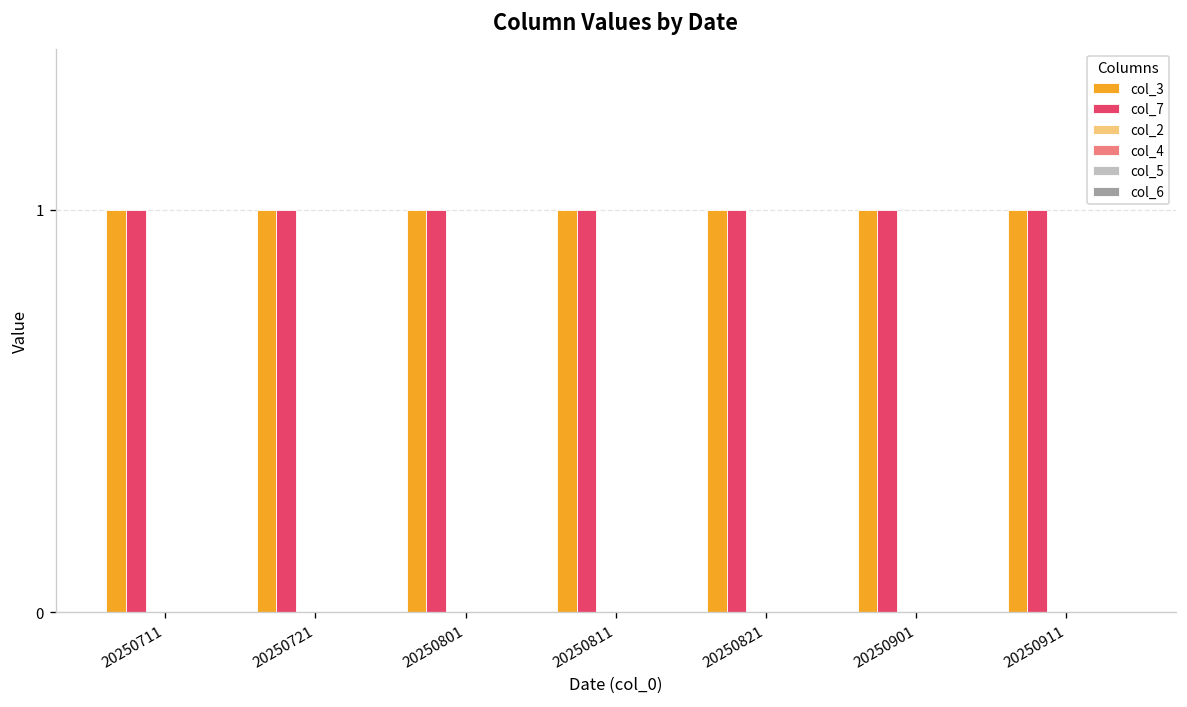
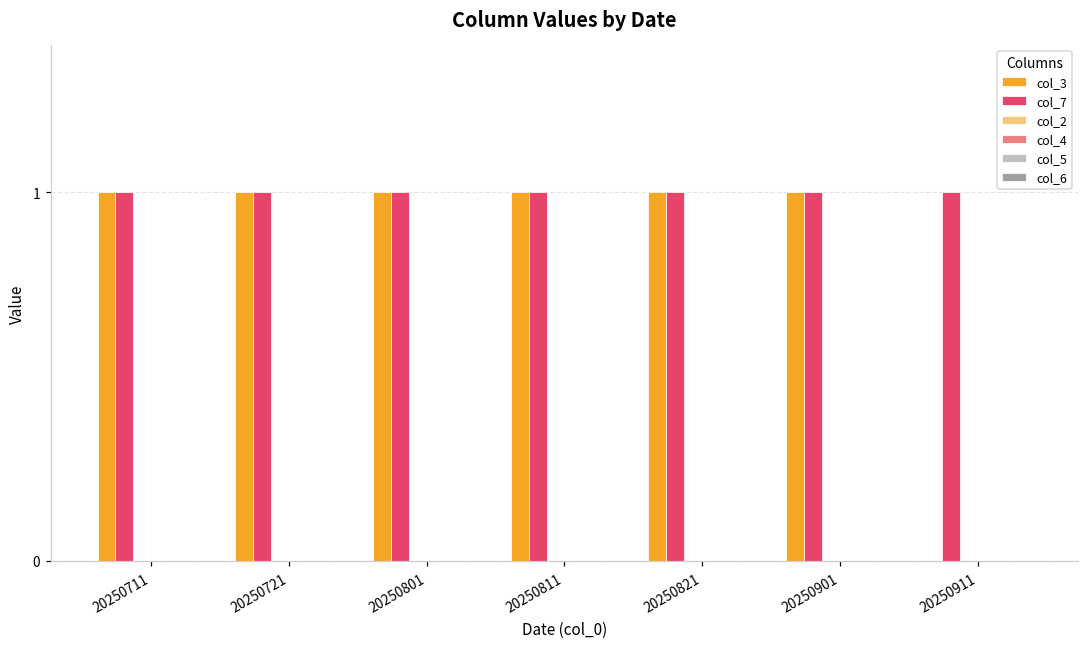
  {
    "col_3": {
      "20250711": 1,
      "20250721": 1,
      "20250801": 1,
      "20250811": 1,
      "20250821": 1,
      "20250901": 1,
-     "20250911": 1
+     "20250911": 0
    },
    "col_7": {
      "20250711": 1,
      "20250721": 1,
      "20250801": 1,
      "20250811": 1,
      "20250821": 1,
      "20250901": 1,
      "20250911": 1
    },
    "col_2": {
      "20250711": 0,
      "20250721": 0,
      "20250801": 0,
      "20250811": 0,
      "20250821": 0,
      "20250901": 0,
      "20250911": 0
    },
    "col_4": {
      "20250711": 0,
      "20250721": 0,
      "20250801": 0,
      "20250811": 0,
      "20250821": 0,
      "20250901": 0,
      "20250911": 0
    }
  }
